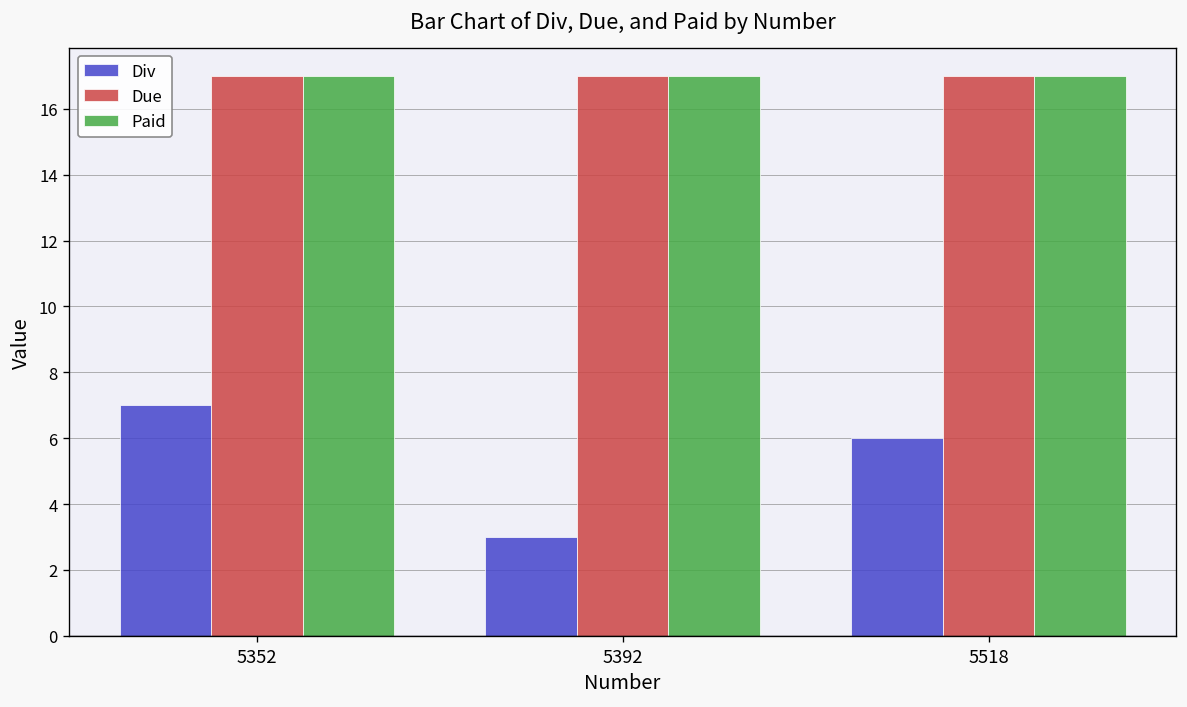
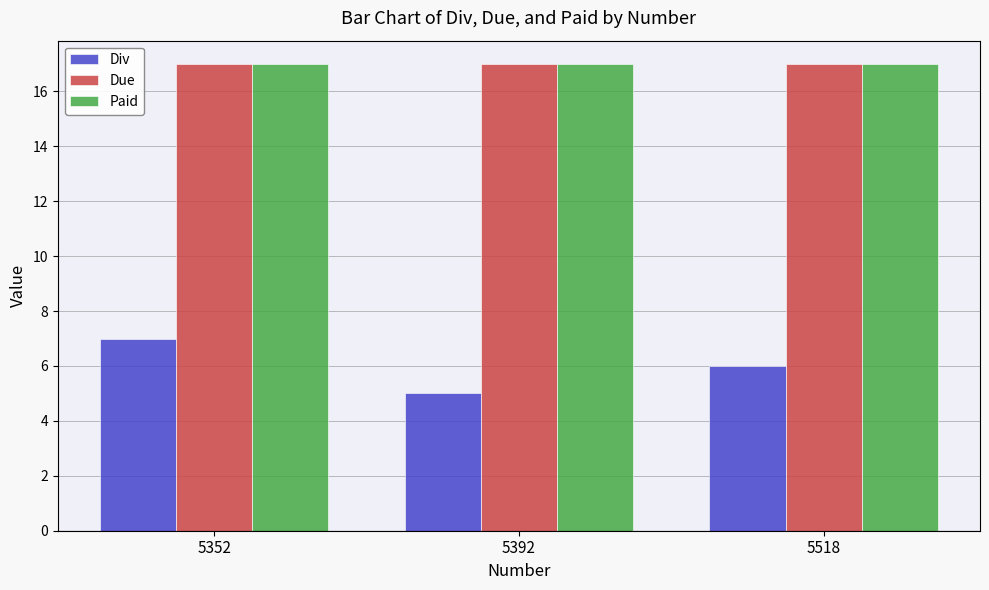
  {
    "Div": {
      "5352": 7,
-     "5392": 3,
+     "5392": 5,
      "5518": 6
    },
    "Due": {
      "5352": 17,
      "5392": 17,
      "5518": 17
    },
    "Paid": {
      "5352": 17,
      "5392": 17,
      "5518": 17
    }
  }
